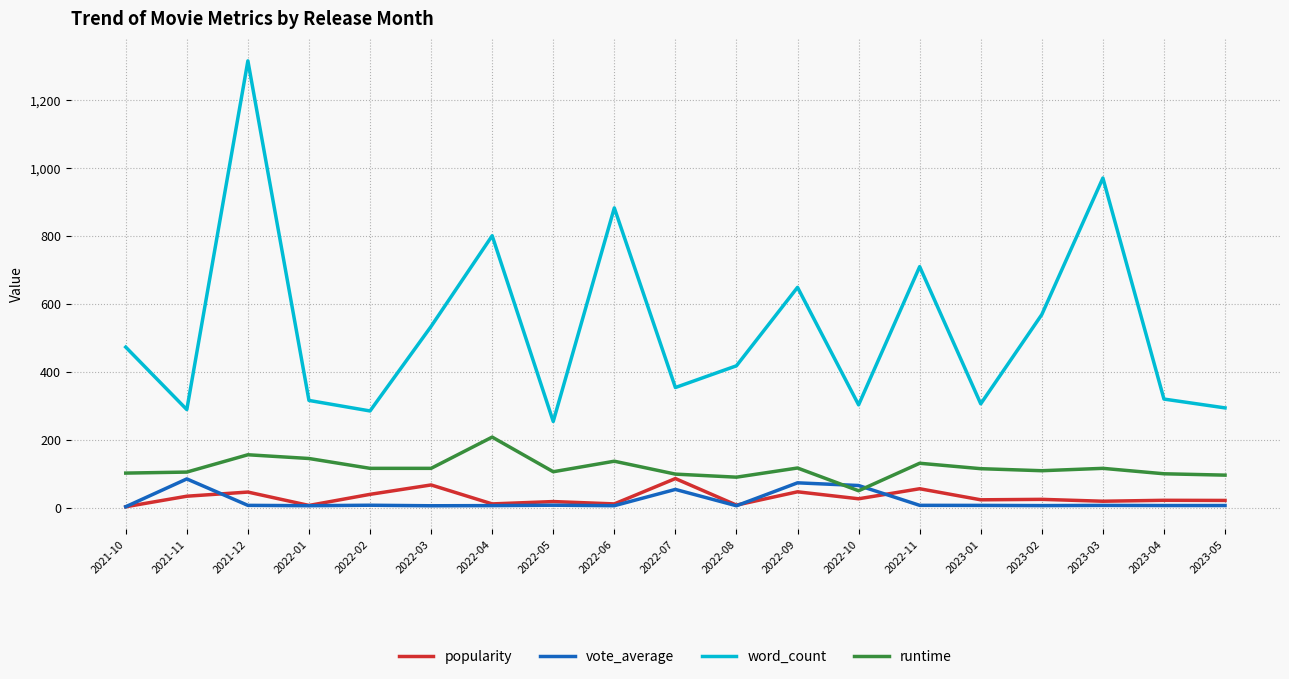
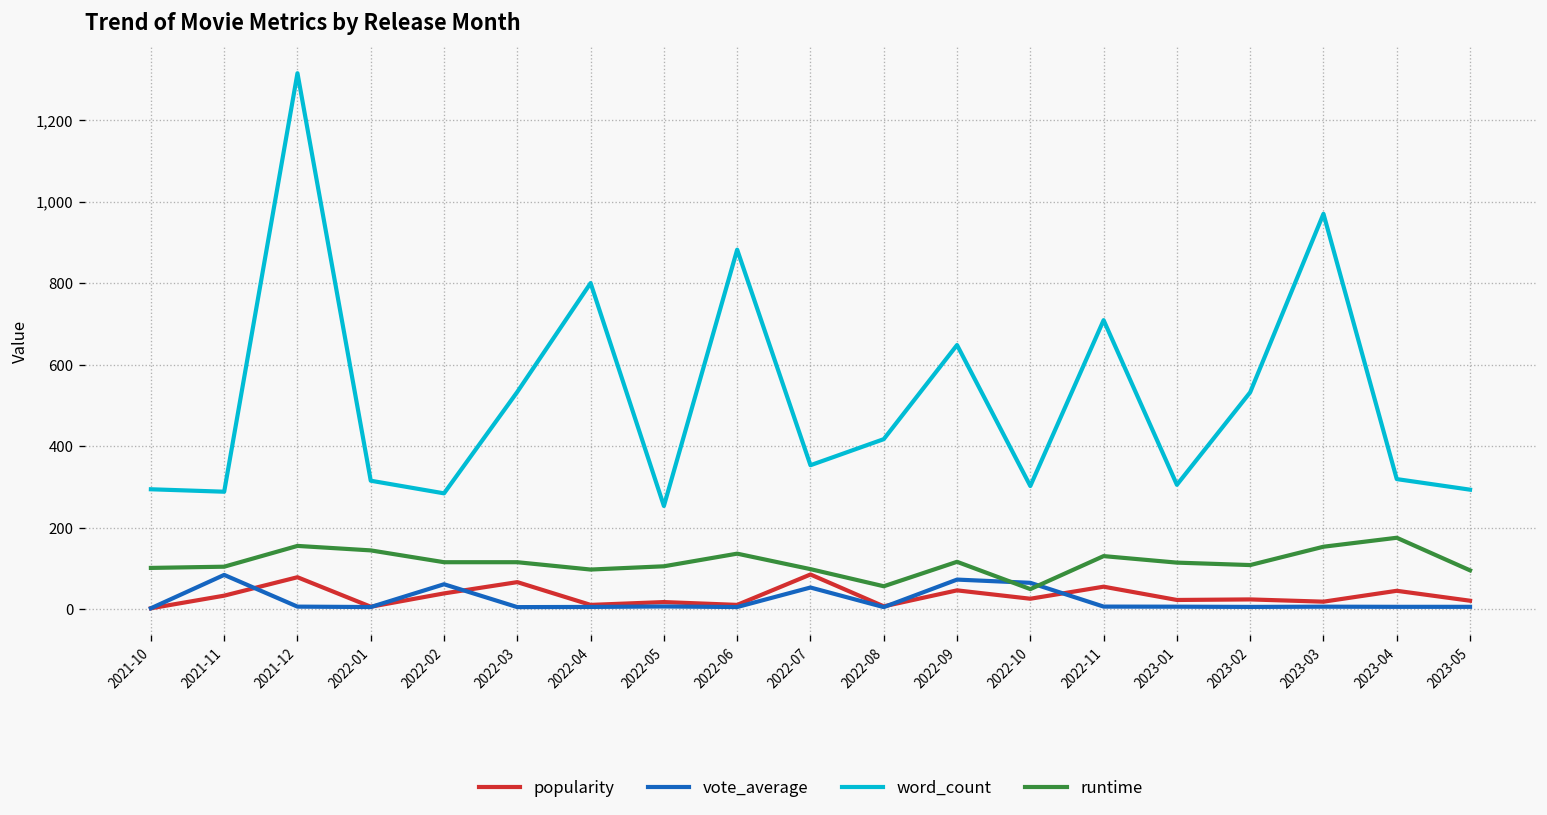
  {
    "popularity": {
      "2021-11": "30",
-     "2021-12": "50",
+     "2021-12": "80",
      "2022-02": "40",
      "2022-03": "70",
      "2022-05": "20",
      "2022-07": "90",
      "2022-09": "50",
      "2022-10": "30",
      "2022-11": "60",
      "2023-01": "20",
      "2023-02": "20",
      "2023-03": "20",
-     "2023-04": "20",
+     "2023-04": "50",
      "2023-05": "20"
    },
    "vote_average": {
      "2021-11": "80",
      "2021-12": "10",
-     "2022-02": "10",
+     "2022-02": "60",
      "2022-03": "10",
      "2022-05": "10",
      "2022-07": "50",
      "2022-09": "70",
      "2022-10": "70",
      "2022-11": "10",
      "2023-01": "10",
      "2023-02": "10",
      "2023-03": "10",
      "2023-04": "10",
      "2023-05": "10"
    },
    "word_count": {
-     "2021-10": "470",
+     "2021-10": "300",
      "2021-11": "290",
      "2021-12": "1,320",
      "2022-01": "320",
      "2022-02": "290",
      "2022-03": "530",
      "2022-04": "800",
      "2022-05": "250",
      "2022-06": "880",
      "2022-07": "350",
      "2022-08": "420",
      "2022-09": "650",
      "2022-10": "300",
      "2022-11": "710",
      "2023-01": "310",
-     "2023-02": "570",
+     "2023-02": "530",
      "2023-03": "970",
      "2023-04": "320",
      "2023-05": "290"
    },
    "runtime": {
      "2021-10": "100",
      "2021-11": "110",
      "2021-12": "160",
      "2022-01": "150",
      "2022-02": "120",
      "2022-03": "120",
-     "2022-04": "210",
+     "2022-04": "100",
      "2022-05": "110",
      "2022-06": "140",
      "2022-07": "100",
-     "2022-08": "90",
+     "2022-08": "60",
      "2022-09": "120",
      "2022-10": "50",
      "2022-11": "130",
      "2023-01": "120",
      "2023-02": "110",
-     "2023-03": "120",
-     "2023-04": "100",
+     "2023-03": "150",
+     "2023-04": "180",
      "2023-05": "100"
    }
  }
